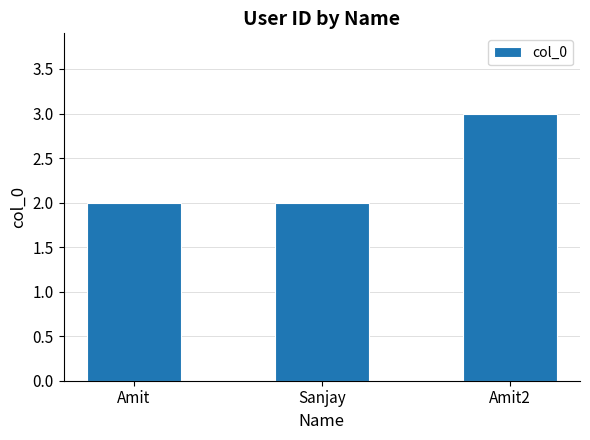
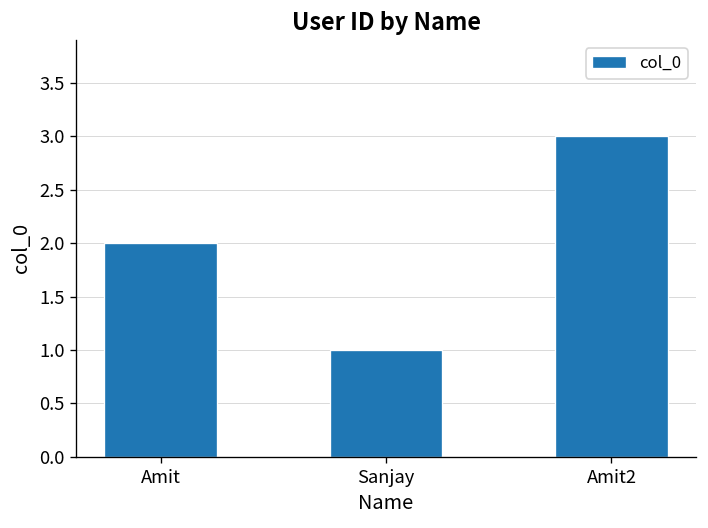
  {
    "Amit": 2,
-   "Sanjay": 2,
+   "Sanjay": 1,
    "Amit2": 3
  }
